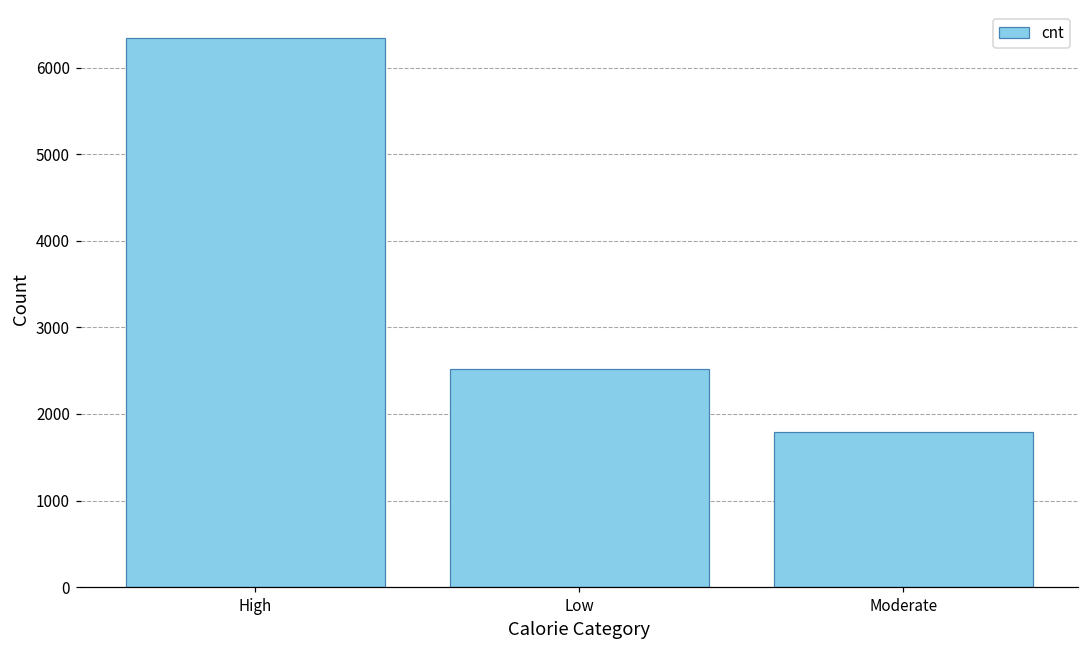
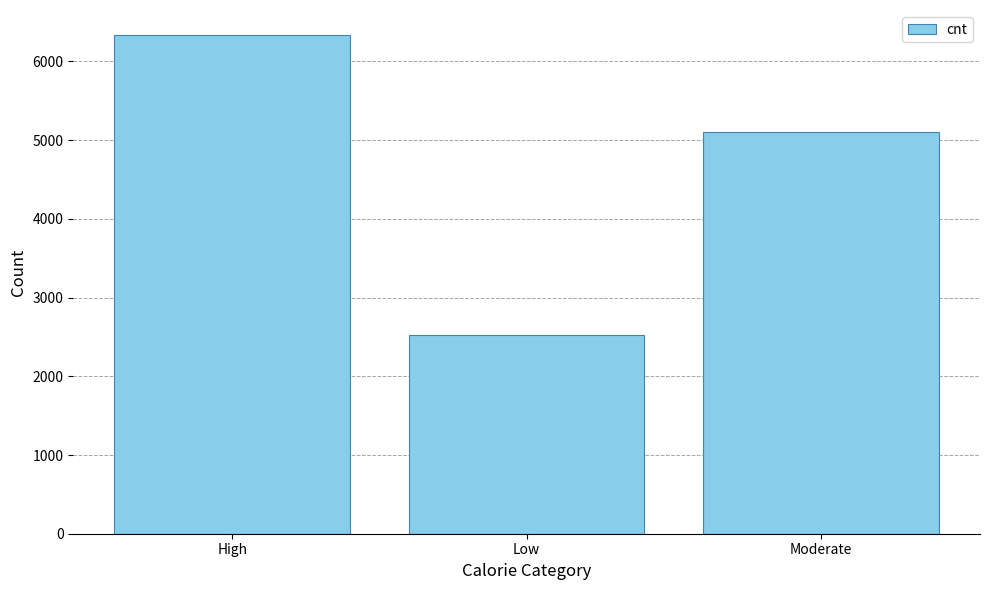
  {
    "High": 6300,
    "Low": 2500,
-   "Moderate": 1800
+   "Moderate": 5100
  }
